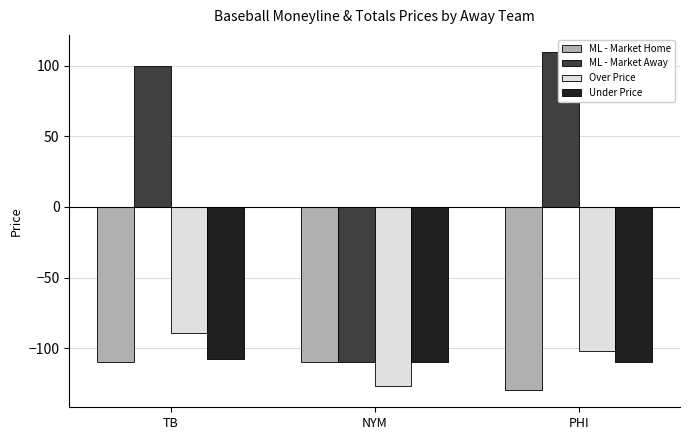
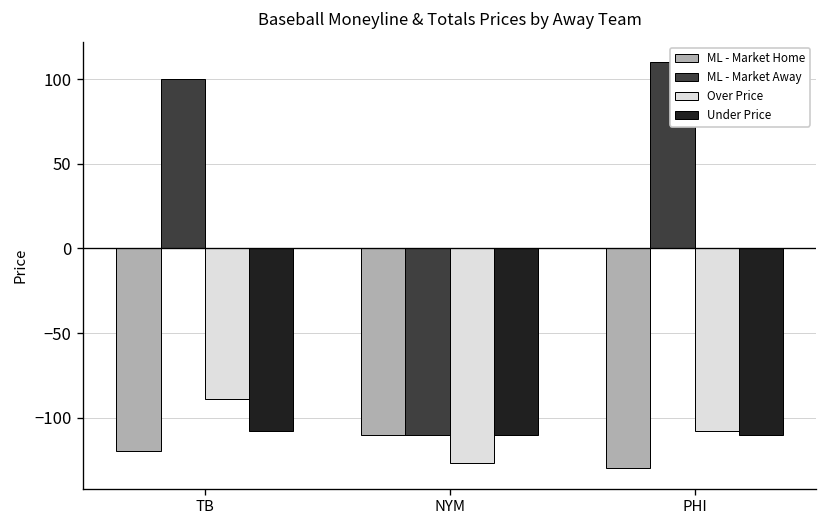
  {
    "ML - Market Home": {
-     "TB": -110,
+     "TB": -120,
      "NYM": -110,
      "PHI": -130
    },
    "Over Price": {
      "TB": -89,
      "NYM": -127,
-     "PHI": -102
+     "PHI": -108
    }
  }
